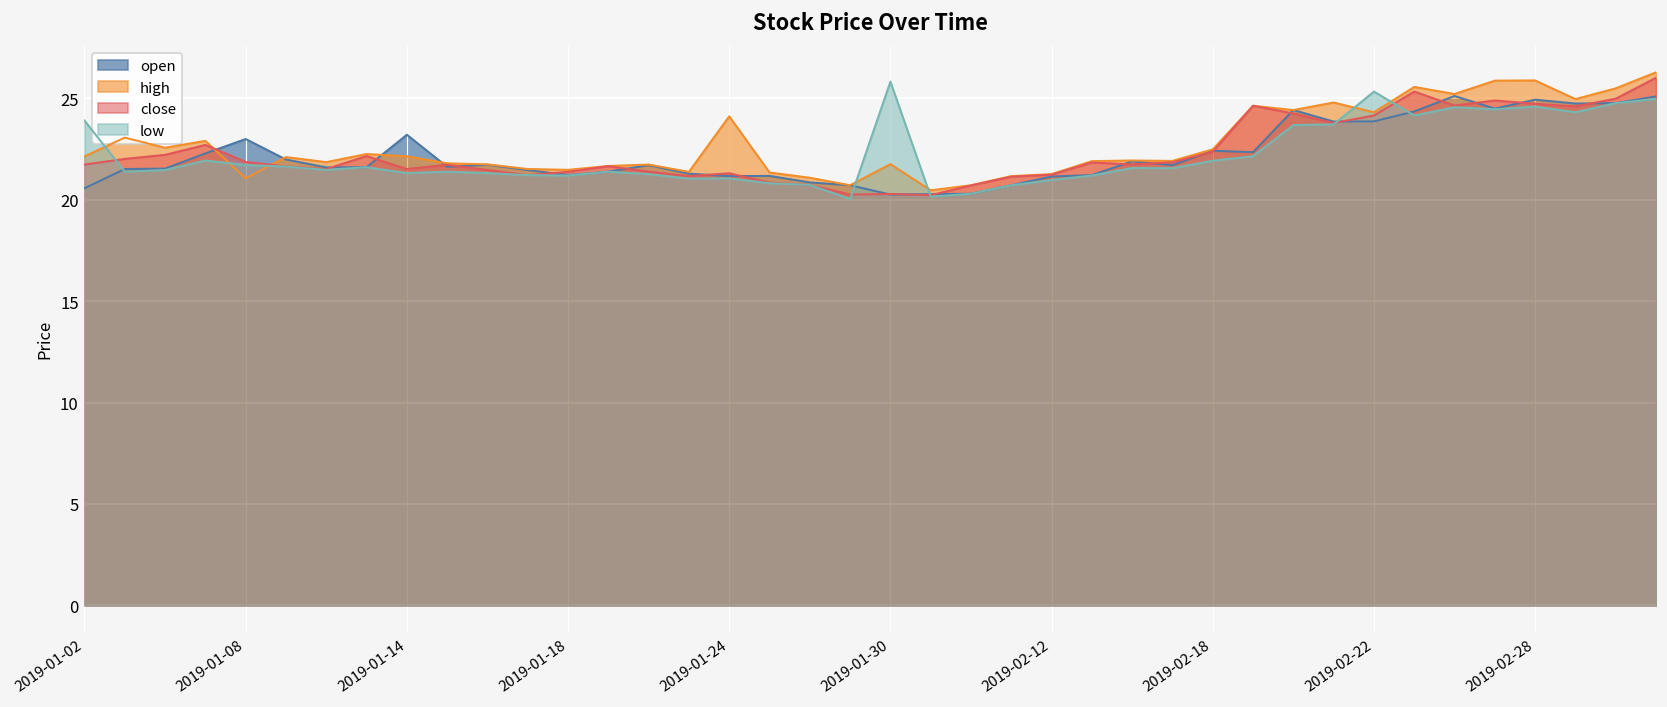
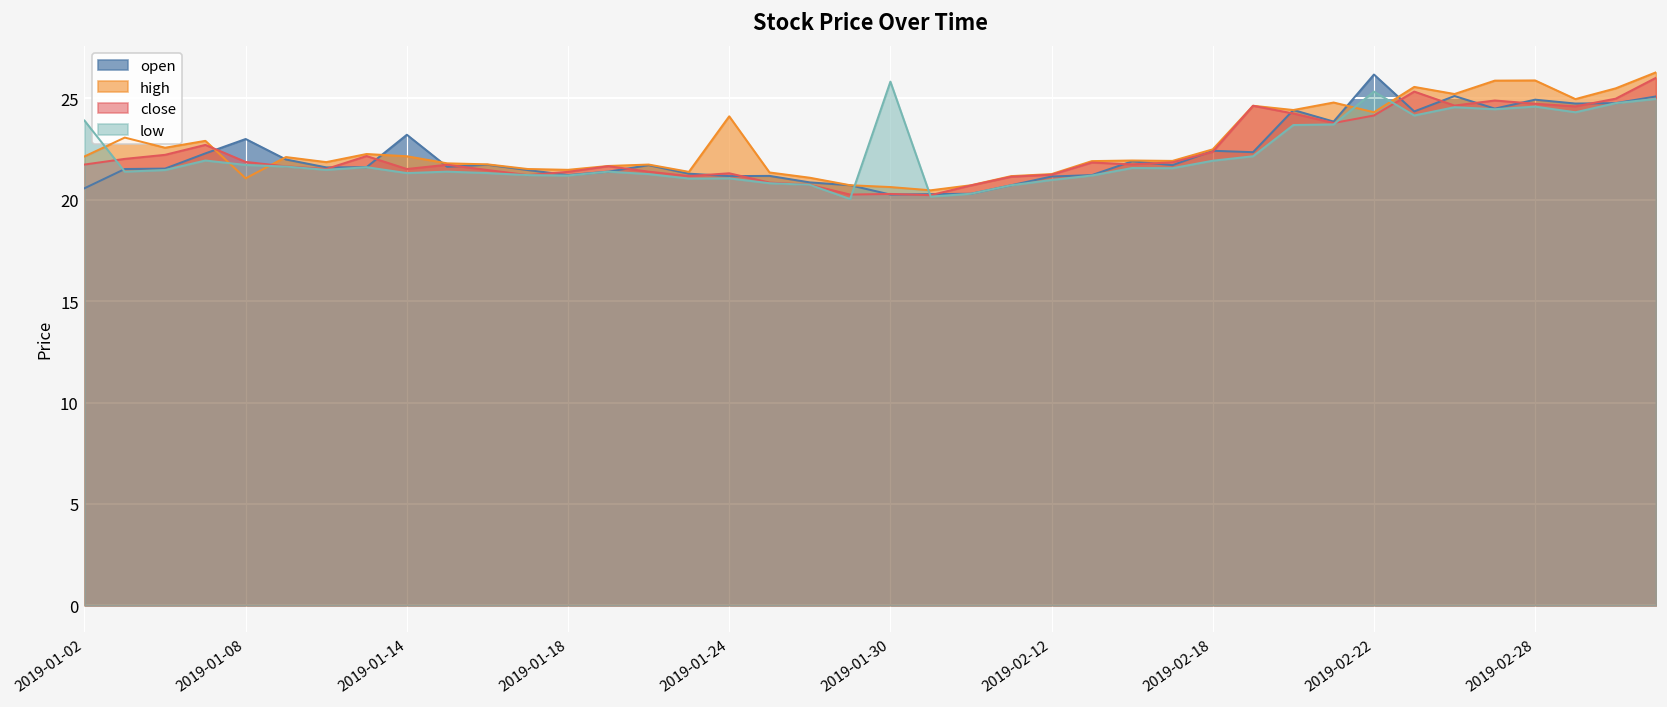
  {
    "open": {
      "2019-01-02": 20.6,
      "2019-01-08": 23.0,
      "2019-01-14": 23.2,
-     "2019-02-22": 23.9,
+     "2019-02-22": 26.2,
      "2019-02-28": 24.9
    },
    "high": {
      "2019-01-02": 22.1,
      "2019-01-08": 21.1,
      "2019-01-14": 22.2,
      "2019-01-24": 24.1,
-     "2019-01-30": 21.8,
+     "2019-01-30": 20.6,
      "2019-02-22": 24.3,
      "2019-02-28": 25.9
    },
    "close": {
      "2019-01-02": 21.7,
      "2019-01-14": 21.5,
      "2019-02-22": 24.2
    },
    "low": {
      "2019-01-02": 23.9,
      "2019-01-14": 21.3,
      "2019-01-30": 25.8,
      "2019-02-12": 21.0,
      "2019-02-18": 21.9,
      "2019-02-22": 25.3
    }
  }
